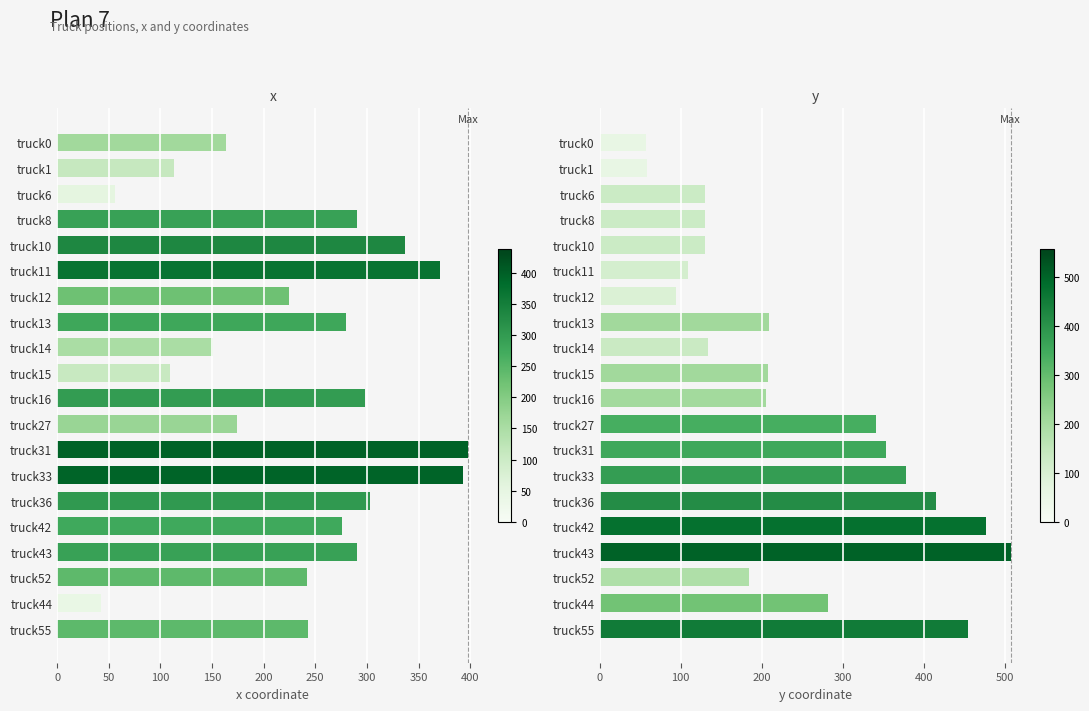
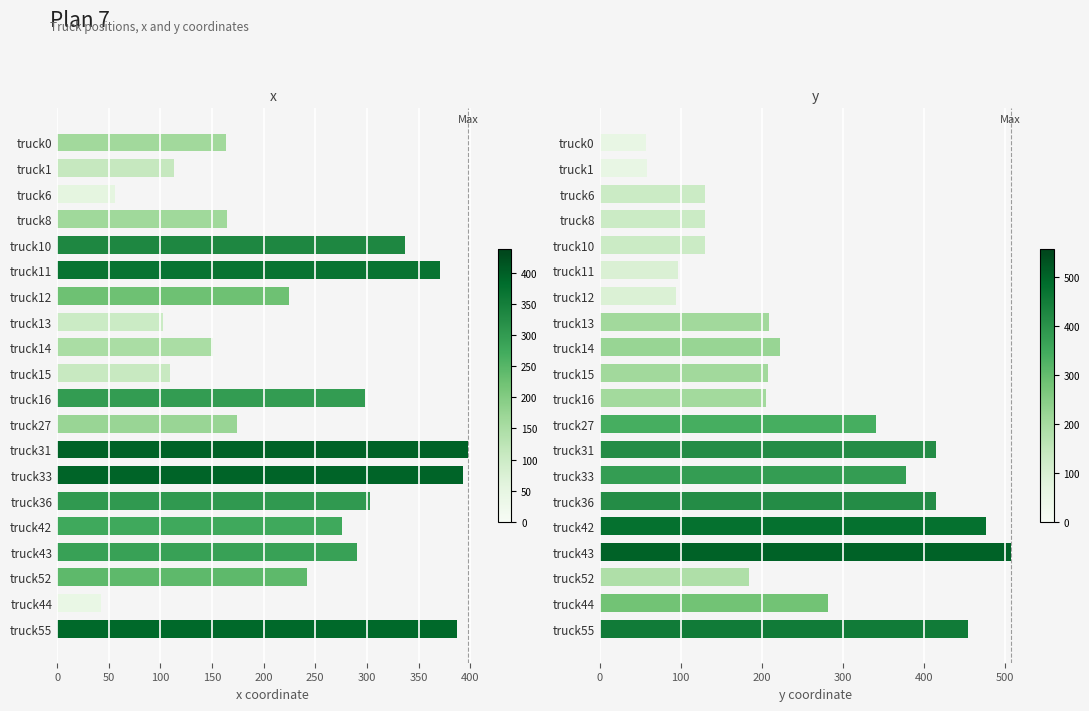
  {
    "x": {
      "truck0": 163,
      "truck1": 113,
      "truck6": 56,
-     "truck8": 290,
+     "truck8": 165,
      "truck10": 337,
      "truck11": 371,
      "truck12": 225,
-     "truck13": 279,
+     "truck13": 103,
      "truck14": 151,
      "truck15": 109,
      "truck16": 299,
      "truck27": 174,
      "truck31": 398,
      "truck33": 393,
      "truck36": 303,
      "truck42": 276,
      "truck43": 290,
      "truck52": 242,
      "truck44": 42,
-     "truck55": 243
+     "truck55": 387
    },
    "y": {
      "truck0": 60,
      "truck1": 60,
      "truck6": 130,
      "truck8": 130,
      "truck10": 130,
-     "truck11": 110,
+     "truck11": 100,
      "truck12": 90,
      "truck13": 210,
-     "truck14": 130,
+     "truck14": 220,
      "truck15": 210,
      "truck16": 210,
      "truck27": 340,
-     "truck31": 350,
+     "truck31": 420,
      "truck33": 380,
      "truck36": 410,
      "truck42": 480,
      "truck43": 510,
      "truck52": 180,
      "truck44": 280,
      "truck55": 450
    }
  }
